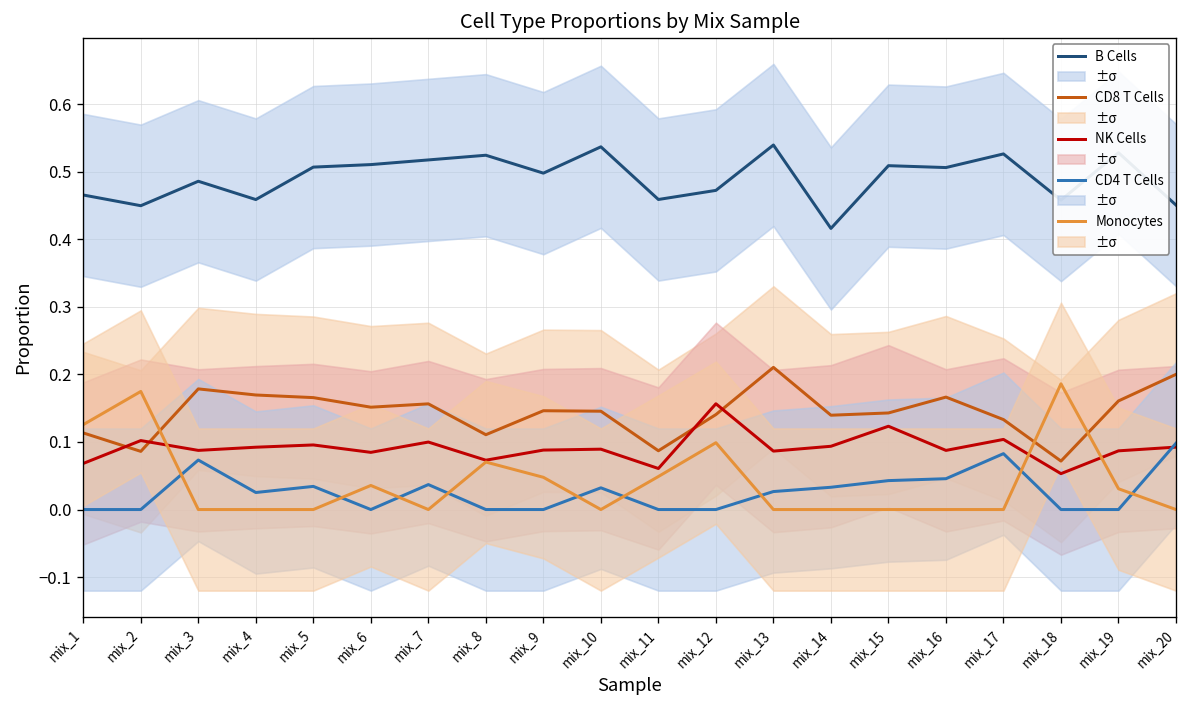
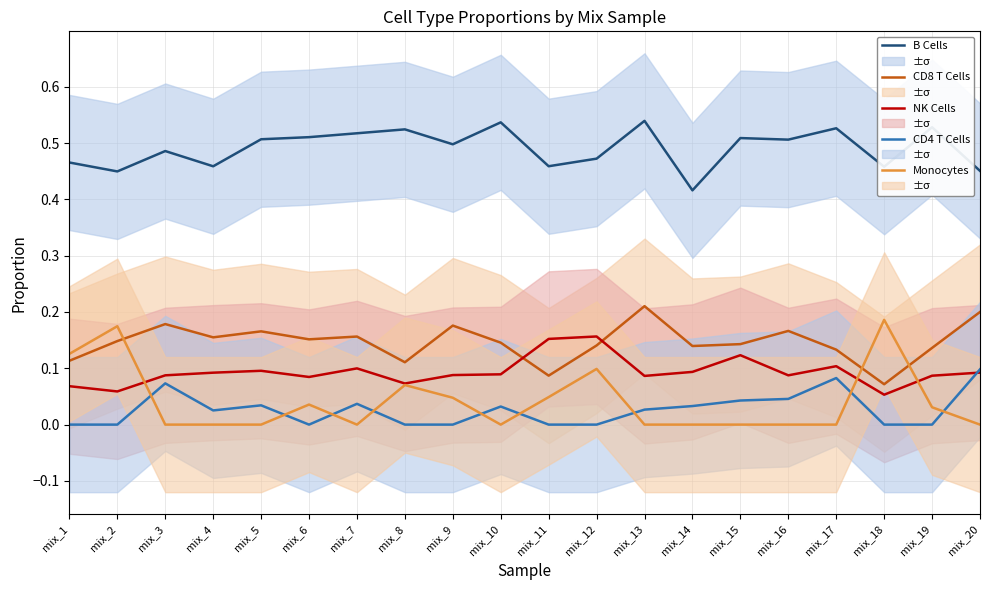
  {
    "B Cells": {
      "mix_1": 0.47,
      "mix_2": 0.45,
      "mix_3": 0.49,
      "mix_4": 0.46,
      "mix_5": 0.51,
      "mix_6": 0.51,
      "mix_7": 0.52,
      "mix_8": 0.52,
      "mix_9": 0.50,
      "mix_10": 0.54,
      "mix_11": 0.46,
      "mix_12": 0.47,
      "mix_13": 0.54,
      "mix_14": 0.42,
      "mix_15": 0.51,
      "mix_16": 0.51,
      "mix_17": 0.53,
      "mix_20": 0.45
    },
    "CD8 T Cells": {
      "mix_1": 0.11,
-     "mix_2": 0.09,
+     "mix_2": 0.15,
      "mix_3": 0.18,
-     "mix_4": 0.17,
+     "mix_4": 0.15,
      "mix_5": 0.17,
      "mix_8": 0.11,
-     "mix_9": 0.15,
+     "mix_9": 0.18,
      "mix_10": 0.15,
      "mix_11": 0.09,
      "mix_12": 0.14,
      "mix_14": 0.14,
      "mix_15": 0.14,
      "mix_17": 0.13,
      "mix_18": 0.07,
-     "mix_19": 0.16,
+     "mix_19": 0.14,
      "mix_20": 0.20
    },
    "NK Cells": {
      "mix_1": 0.07,
-     "mix_2": 0.10,
+     "mix_2": 0.06,
      "mix_3": 0.09,
      "mix_4": 0.09,
      "mix_5": 0.10,
      "mix_6": 0.08,
      "mix_7": 0.10,
      "mix_9": 0.09,
      "mix_10": 0.09,
-     "mix_11": 0.06,
+     "mix_11": 0.15,
      "mix_12": 0.16,
      "mix_13": 0.09,
      "mix_14": 0.09,
      "mix_16": 0.09,
      "mix_17": 0.10,
      "mix_18": 0.05,
      "mix_19": 0.09,
      "mix_20": 0.09
    },
    "CD4 T Cells": {
      "mix_1": 0.00,
      "mix_2": 0.00,
      "mix_3": 0.07,
      "mix_4": 0.03,
      "mix_5": 0.03,
      "mix_6": 0.00,
      "mix_7": 0.04,
      "mix_8": 0.00,
      "mix_9": 0.00,
      "mix_10": 0.03,
      "mix_11": 0.00,
      "mix_12": 0.00,
      "mix_13": 0.03,
      "mix_14": 0.03,
      "mix_15": 0.04,
      "mix_16": 0.05,
      "mix_17": 0.08,
      "mix_18": 0.00,
      "mix_19": 0.00,
      "mix_20": 0.10
    },
    "Monocytes": {
      "mix_1": 0.13,
      "mix_3": 0.00,
      "mix_4": 0.00,
      "mix_5": 0.00,
      "mix_6": 0.04,
      "mix_7": 0.00,
      "mix_9": 0.05,
      "mix_10": 0.00,
      "mix_11": 0.05,
      "mix_12": 0.10,
      "mix_13": 0.00,
      "mix_14": 0.00,
      "mix_15": 0.00,
      "mix_16": 0.00,
      "mix_17": 0.00,
      "mix_18": 0.19,
      "mix_19": 0.03,
      "mix_20": 0.00
    }
  }
